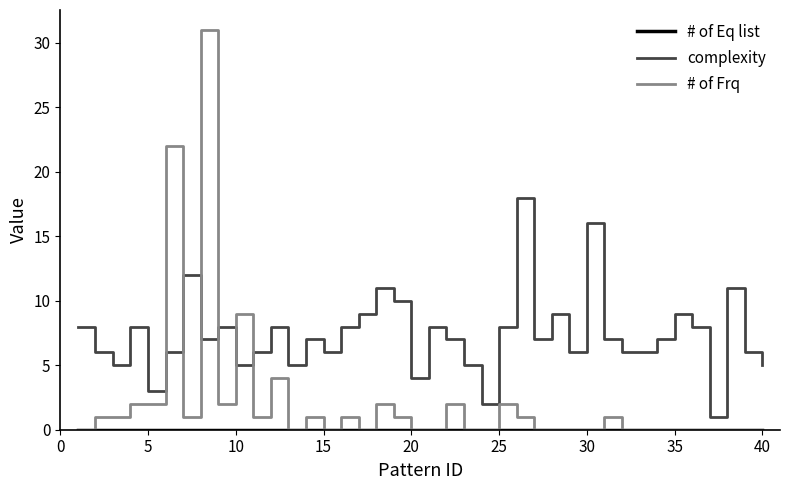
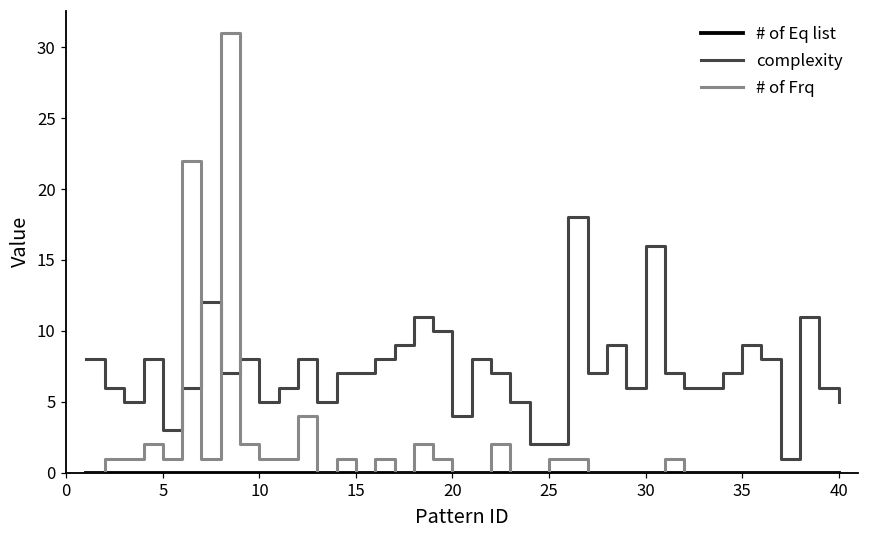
  {
    "# of Eq list": {
      "5": 0,
      "10": 0,
      "25": 0
    },
    "complexity": {
      "5": 3,
      "10": 5,
-     "15": 6,
+     "15": 7,
      "20": 4,
-     "25": 8,
+     "25": 2,
      "30": 16,
      "35": 9,
      "40": 5
    },
    "# of Frq": {
-     "5": 2,
-     "10": 9,
-     "25": 2
+     "5": 1,
+     "10": 1,
+     "25": 1
    }
  }
